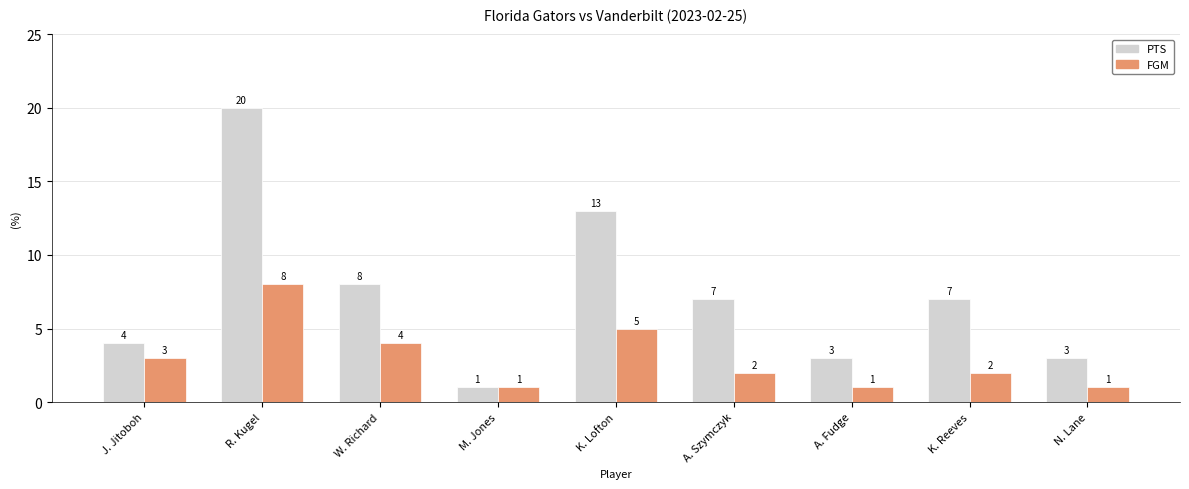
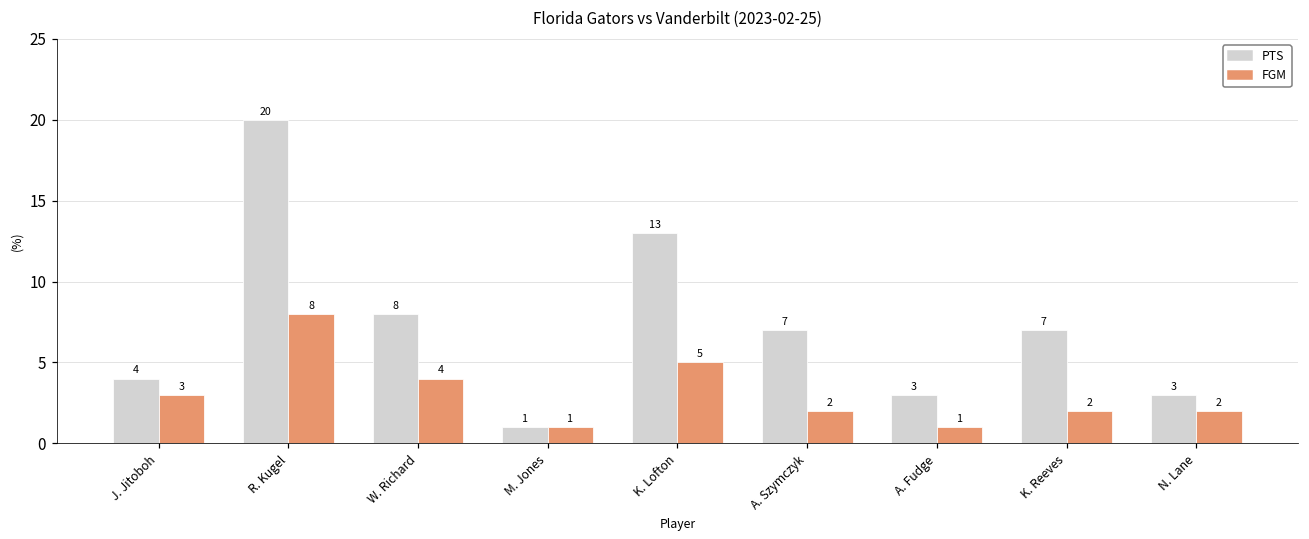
  {
    "PTS": {
      "J. Jitoboh": 4,
      "R. Kugel": 20,
      "W. Richard": 8,
      "M. Jones": 1,
      "K. Lofton": 13,
      "A. Szymczyk": 7,
      "A. Fudge": 3,
      "K. Reeves": 7,
      "N. Lane": 3
    },
    "FGM": {
      "J. Jitoboh": 3,
      "R. Kugel": 8,
      "W. Richard": 4,
      "M. Jones": 1,
      "K. Lofton": 5,
      "A. Szymczyk": 2,
      "A. Fudge": 1,
      "K. Reeves": 2,
-     "N. Lane": 1
+     "N. Lane": 2
    }
  }
